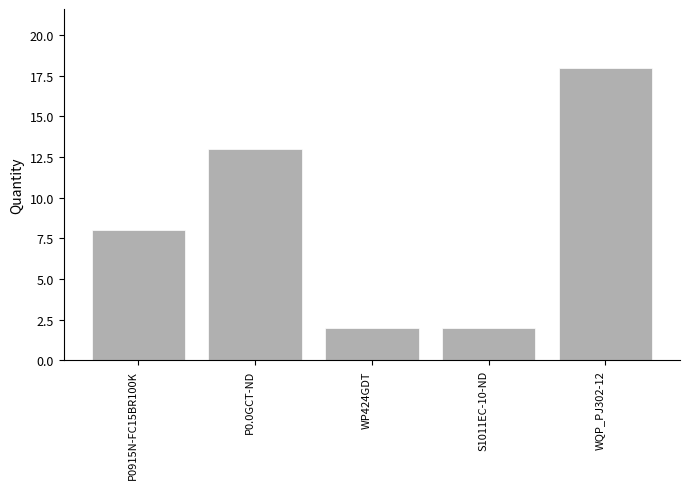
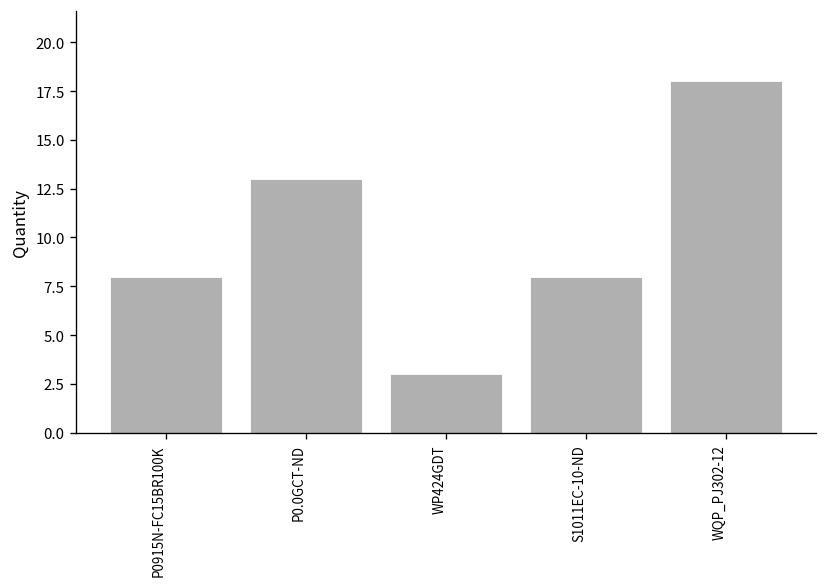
  {
    "P0915N-FC15BR100K": 8,
    "P0.0GCT-ND": 13,
-   "WP424GDT": 2,
-   "S1011EC-10-ND": 2,
+   "WP424GDT": 3,
+   "S1011EC-10-ND": 8,
    "WQP_PJ302-12": 18
  }
